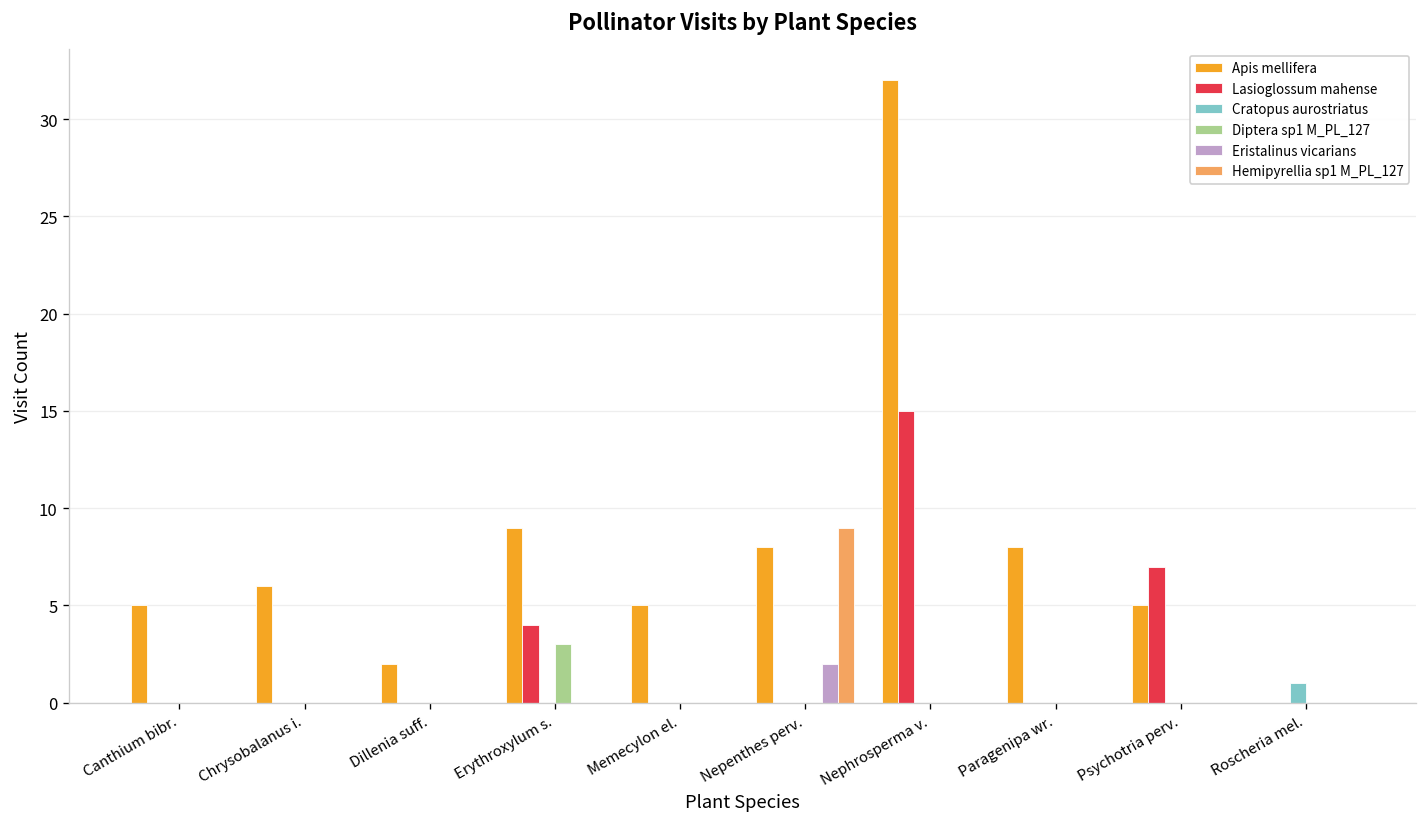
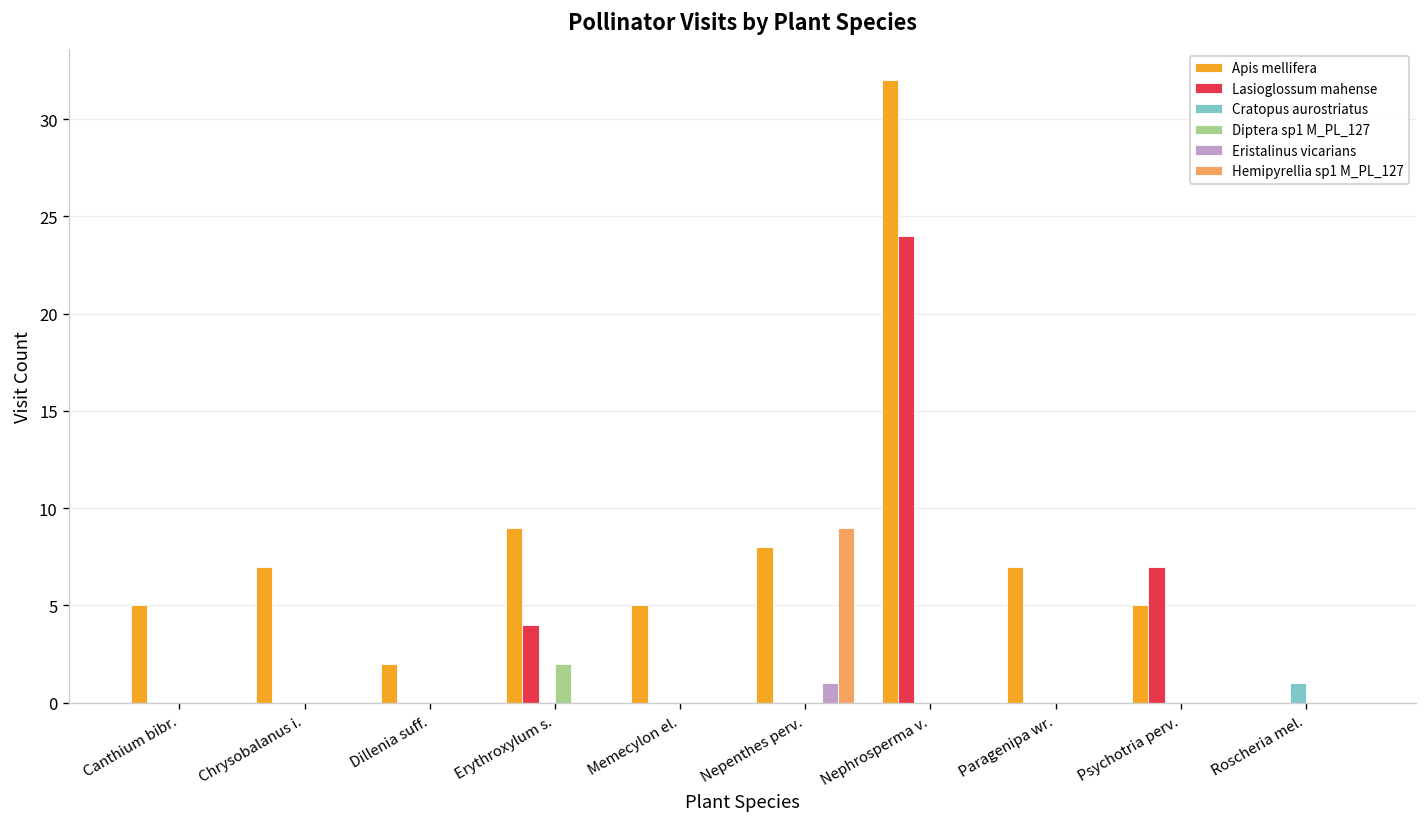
  {
    "Apis mellifera": {
      "Canthium bibr.": 5,
-     "Chrysobalanus i.": 6,
+     "Chrysobalanus i.": 7,
      "Dillenia suff.": 2,
      "Erythroxylum s.": 9,
      "Memecylon el.": 5,
      "Nepenthes perv.": 8,
      "Nephrosperma v.": 32,
-     "Paragenipa wr.": 8,
+     "Paragenipa wr.": 7,
      "Psychotria perv.": 5,
      "Roscheria mel.": 0
    },
    "Lasioglossum mahense": {
      "Canthium bibr.": 0,
      "Chrysobalanus i.": 0,
      "Dillenia suff.": 0,
      "Erythroxylum s.": 4,
      "Memecylon el.": 0,
      "Nepenthes perv.": 0,
-     "Nephrosperma v.": 15,
+     "Nephrosperma v.": 24,
      "Paragenipa wr.": 0,
      "Psychotria perv.": 7,
      "Roscheria mel.": 0
    },
    "Cratopus aurostriatus": {
      "Canthium bibr.": 0,
      "Chrysobalanus i.": 0,
      "Dillenia suff.": 0,
      "Erythroxylum s.": 0,
      "Memecylon el.": 0,
      "Nepenthes perv.": 0,
      "Nephrosperma v.": 0,
      "Paragenipa wr.": 0,
      "Psychotria perv.": 0,
      "Roscheria mel.": 1
    },
    "Diptera sp1 M_PL_127": {
      "Canthium bibr.": 0,
      "Chrysobalanus i.": 0,
      "Dillenia suff.": 0,
-     "Erythroxylum s.": 3,
+     "Erythroxylum s.": 2,
      "Memecylon el.": 0,
      "Nepenthes perv.": 0,
      "Nephrosperma v.": 0,
      "Paragenipa wr.": 0,
      "Psychotria perv.": 0,
      "Roscheria mel.": 0
    },
    "Eristalinus vicarians": {
      "Canthium bibr.": 0,
      "Chrysobalanus i.": 0,
      "Dillenia suff.": 0,
      "Erythroxylum s.": 0,
      "Memecylon el.": 0,
-     "Nepenthes perv.": 2,
+     "Nepenthes perv.": 1,
      "Nephrosperma v.": 0,
      "Paragenipa wr.": 0,
      "Psychotria perv.": 0,
      "Roscheria mel.": 0
    },
    "Hemipyrellia sp1 M_PL_127": {
      "Canthium bibr.": 0,
      "Chrysobalanus i.": 0,
      "Dillenia suff.": 0,
      "Erythroxylum s.": 0,
      "Memecylon el.": 0,
      "Nepenthes perv.": 9,
      "Nephrosperma v.": 0,
      "Paragenipa wr.": 0,
      "Psychotria perv.": 0,
      "Roscheria mel.": 0
    }
  }
